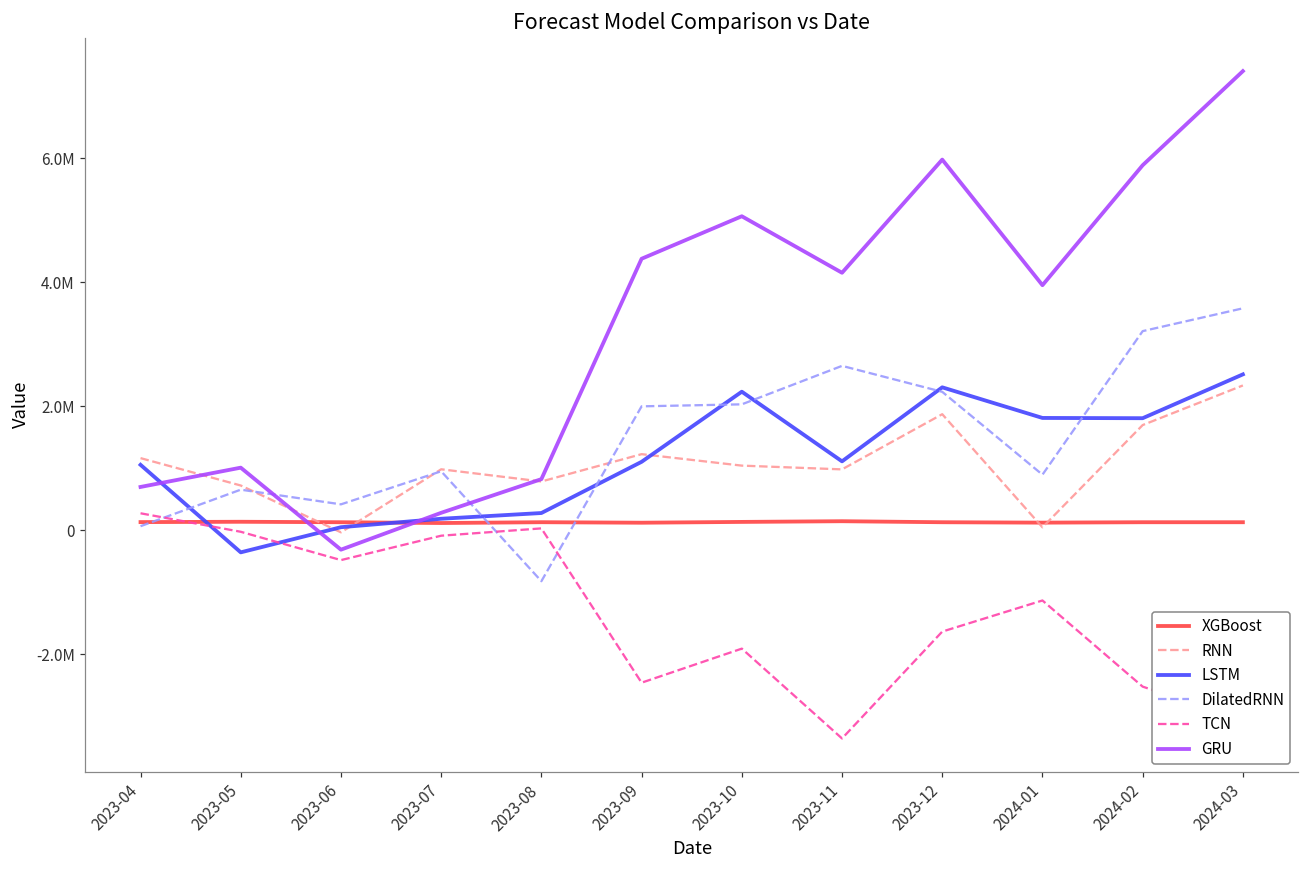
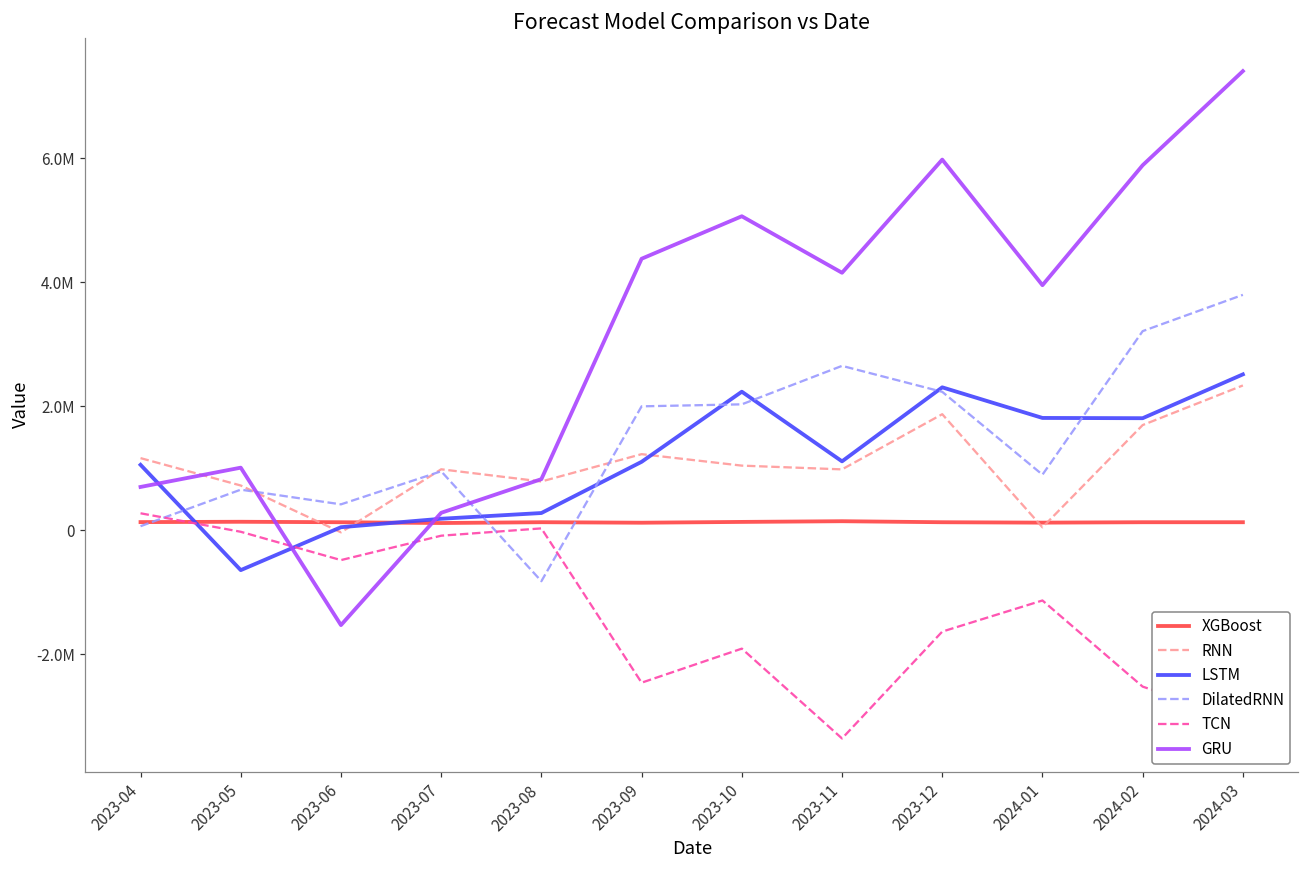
  {
    "XGBoost": {
      "2023-04": 100000,
      "2023-05": 100000,
      "2023-06": 100000,
      "2023-07": 100000,
      "2023-08": 100000,
      "2023-09": 100000,
      "2023-10": 100000,
      "2023-11": 100000,
      "2023-12": 100000,
      "2024-01": 100000,
      "2024-02": 100000,
      "2024-03": 100000
    },
    "RNN": {
      "2023-04": 1200000,
      "2023-05": 700000,
      "2023-06": 0,
      "2023-09": 1200000,
      "2023-10": 1000000,
      "2023-11": 1000000,
      "2023-12": 1900000,
      "2024-01": 0,
      "2024-02": 1700000,
      "2024-03": 2300000
    },
    "LSTM": {
      "2023-04": 1100000,
-     "2023-05": -400000,
+     "2023-05": -600000,
      "2023-06": 0,
      "2023-07": 200000,
      "2023-08": 300000,
      "2023-09": 1100000,
      "2023-10": 2200000,
      "2023-11": 1100000,
      "2023-12": 2300000,
      "2024-01": 1800000,
      "2024-02": 1800000,
      "2024-03": 2500000
    },
    "DilatedRNN": {
      "2023-04": 100000,
      "2023-05": 700000,
      "2023-06": 400000,
      "2023-08": -800000,
      "2023-09": 2000000,
      "2023-10": 2000000,
      "2023-11": 2700000,
      "2023-12": 2200000,
      "2024-01": 900000,
      "2024-02": 3200000,
-     "2024-03": 3600000
+     "2024-03": 3800000
    },
    "TCN": {
      "2023-04": 300000,
      "2023-05": 0,
      "2023-06": -500000,
      "2023-07": -100000,
      "2023-08": 0,
      "2023-09": -2500000,
      "2023-10": -1900000,
      "2023-11": -3400000,
      "2023-12": -1600000,
      "2024-01": -1100000,
      "2024-02": -2500000
    },
    "GRU": {
      "2023-04": 700000,
      "2023-05": 1000000,
-     "2023-06": -300000,
+     "2023-06": -1500000,
      "2023-07": 300000,
      "2023-09": 4400000,
      "2023-10": 5100000,
      "2023-11": 4200000,
      "2023-12": 6000000,
      "2024-01": 4000000,
      "2024-02": 5900000,
      "2024-03": 7400000
    }
  }
